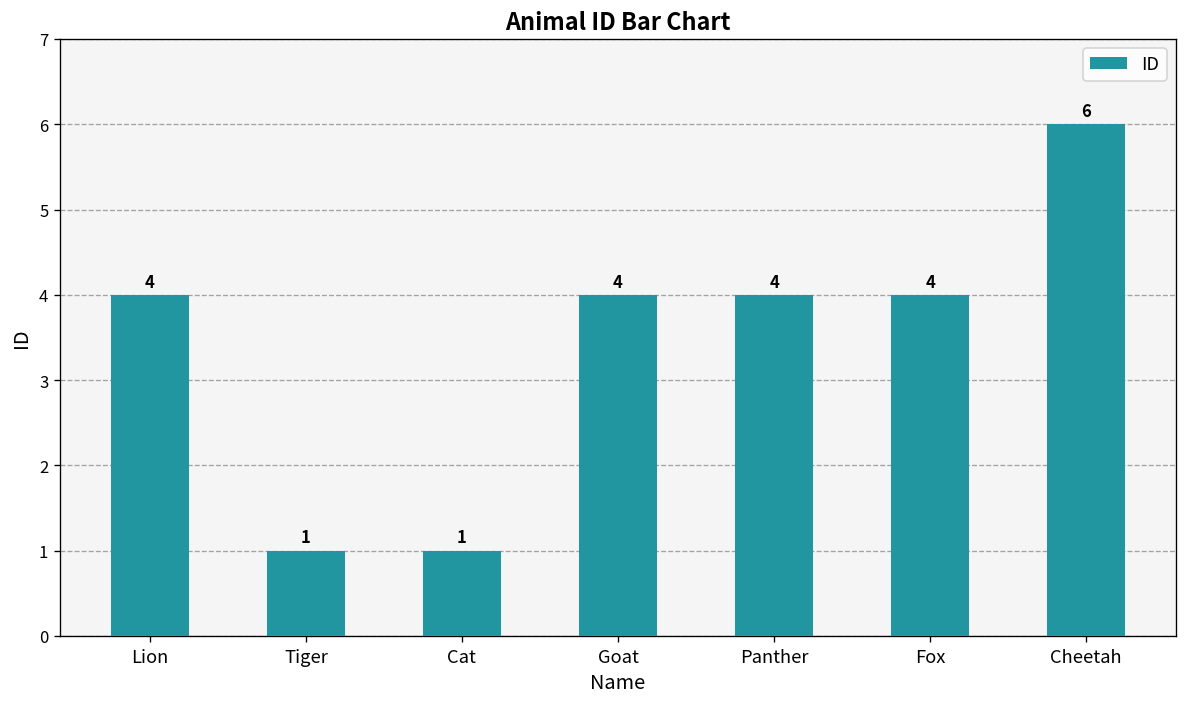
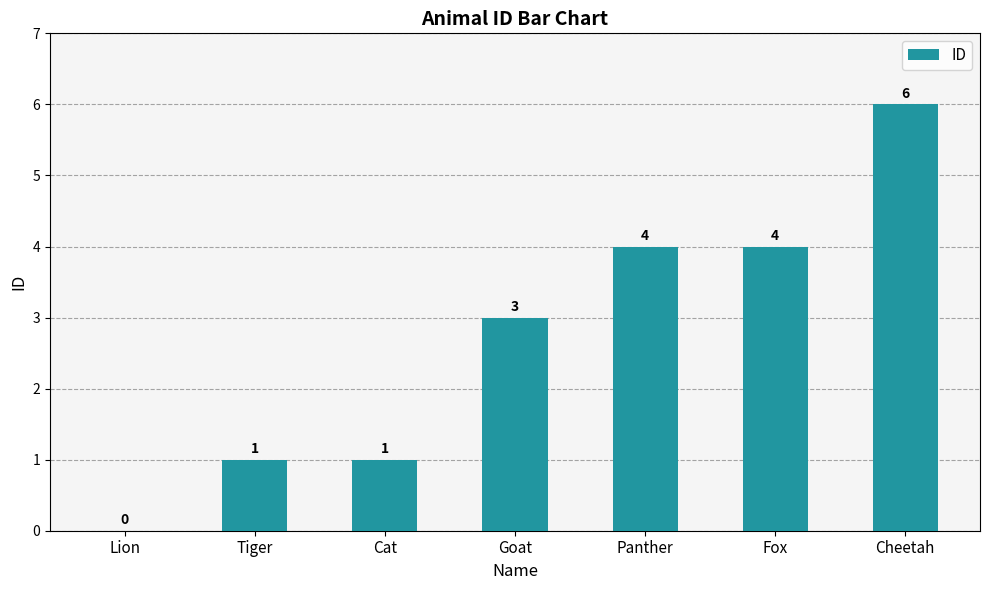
  {
-   "Lion": 4,
+   "Lion": 0,
    "Tiger": 1,
    "Cat": 1,
-   "Goat": 4,
+   "Goat": 3,
    "Panther": 4,
    "Fox": 4,
    "Cheetah": 6
  }
